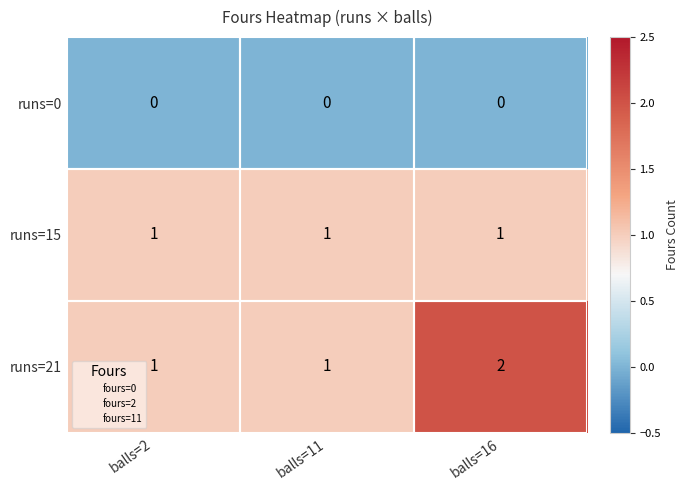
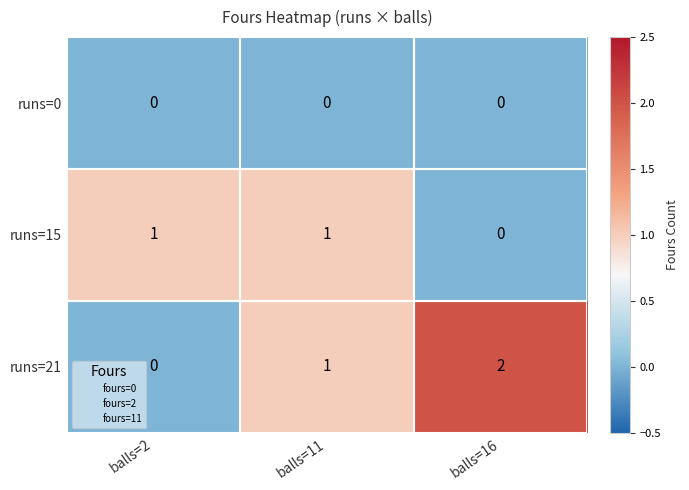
  {
    "runs=0": {
      "balls=2": 0,
      "balls=11": 0,
      "balls=16": 0
    },
    "runs=15": {
      "balls=2": 1,
      "balls=11": 1,
-     "balls=16": 1
+     "balls=16": 0
    },
    "runs=21": {
-     "balls=2": 1,
+     "balls=2": 0,
      "balls=11": 1,
      "balls=16": 2
    }
  }
